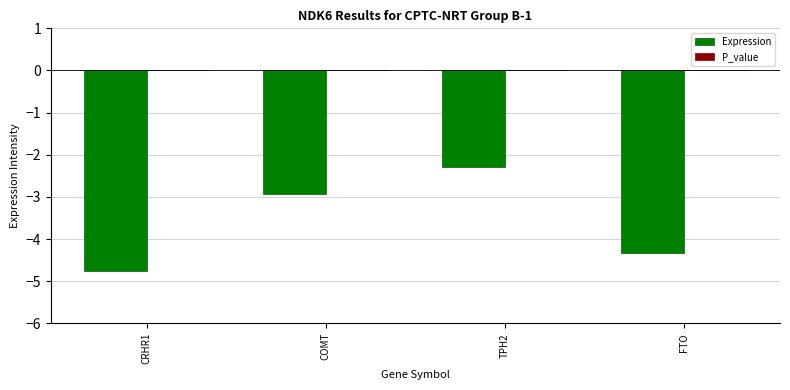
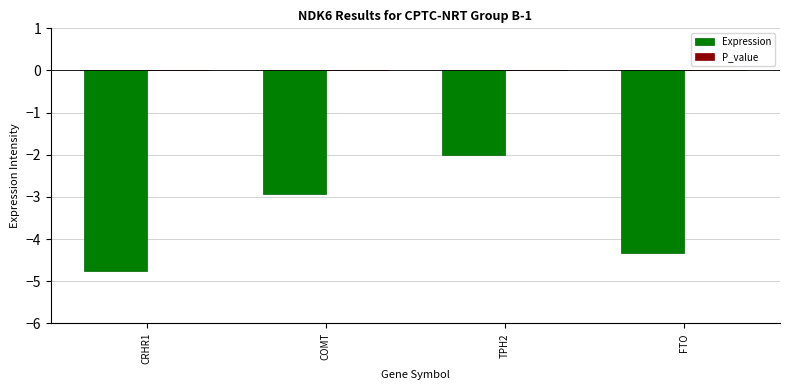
  {
    "Expression": {
      "CRHR1": -4.8,
      "COMT": -2.9,
-     "TPH2": -2.3,
+     "TPH2": -2.0,
      "FTO": -4.3
    }
  }
